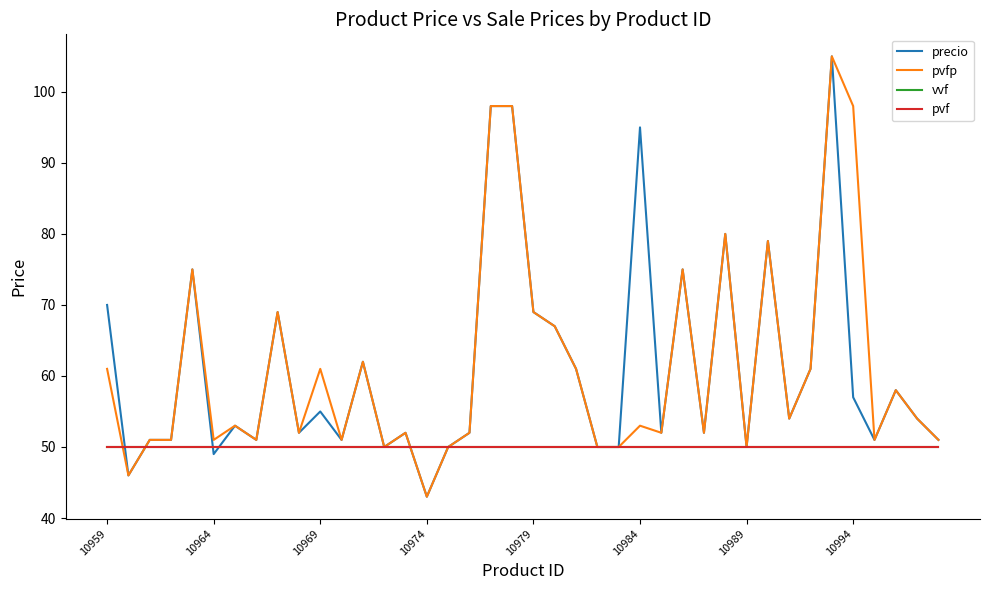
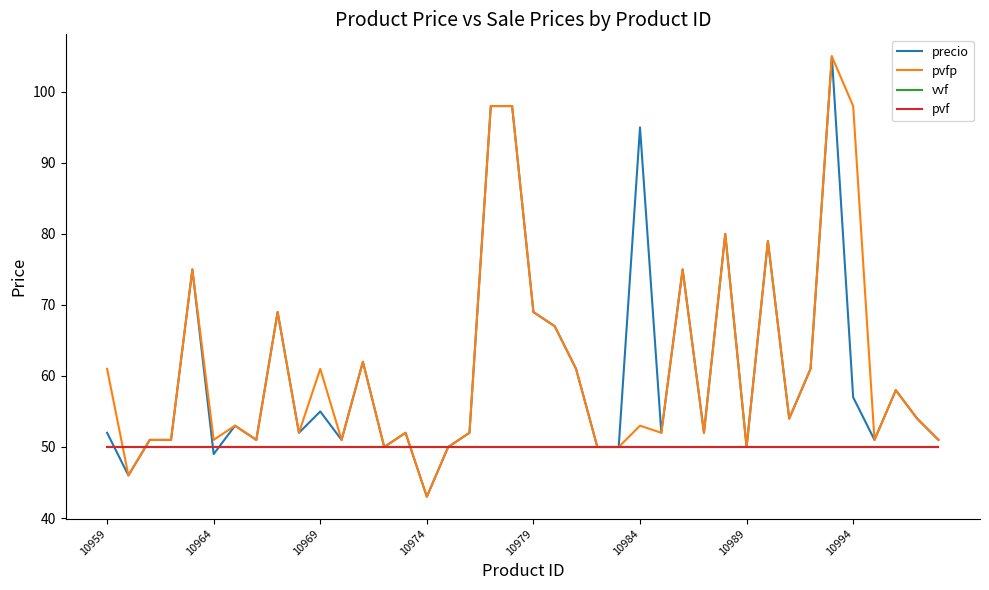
  {
    "precio": {
-     "10959": 70,
+     "10959": 52,
      "10964": 49,
      "10969": 55,
      "10984": 95,
      "10994": 57
    },
    "pvfp": {
      "10959": 61,
      "10964": 51,
      "10969": 61,
      "10984": 53,
      "10994": 98
    },
    "pvf": {
      "10959": 50,
      "10964": 50,
      "10969": 50,
      "10974": 50,
      "10979": 50,
      "10984": 50,
      "10994": 50
    }
  }
